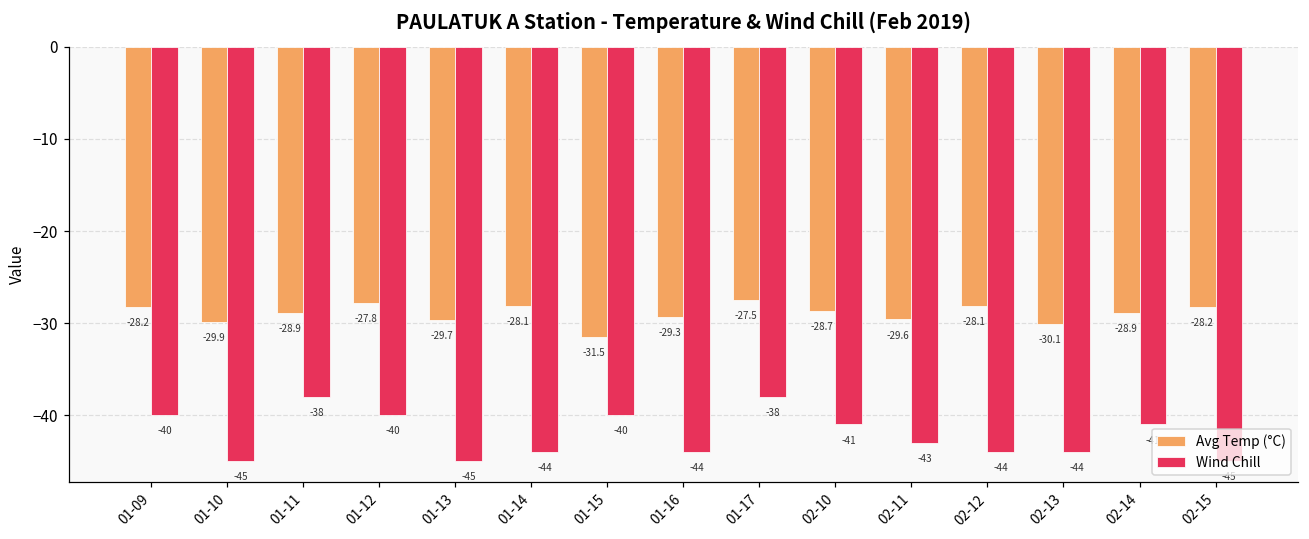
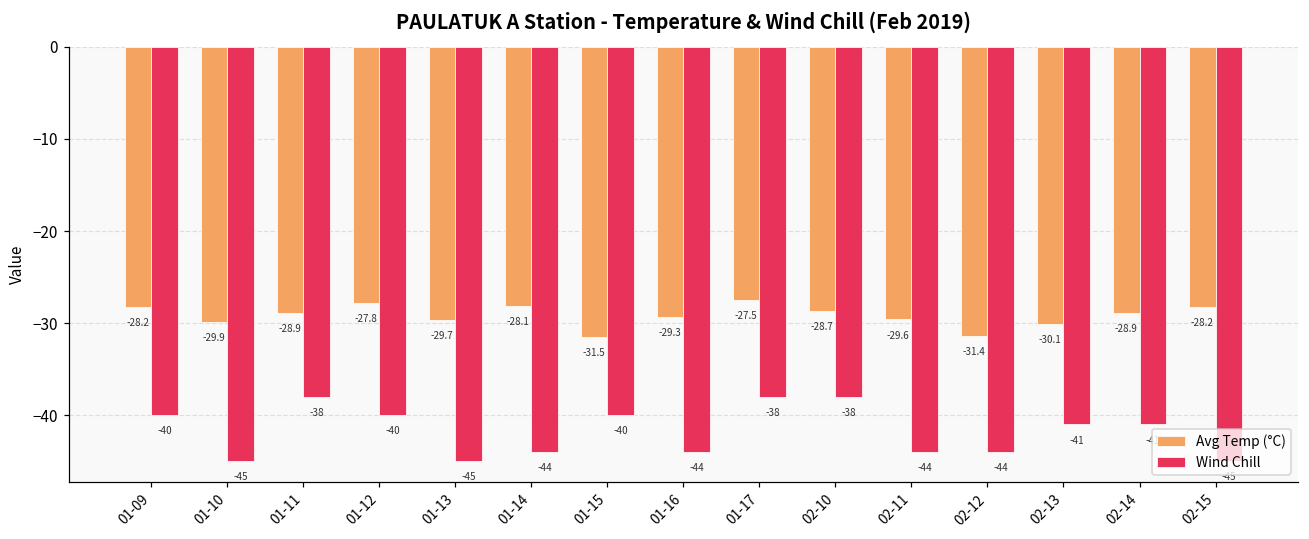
  {
    "Avg Temp (°C)": {
      "01-09": -28.2,
      "01-10": -29.9,
      "01-11": -28.9,
      "01-12": -27.8,
      "01-13": -29.7,
      "01-14": -28.1,
      "01-15": -31.5,
      "01-16": -29.3,
      "01-17": -27.5,
      "02-10": -28.7,
      "02-11": -29.6,
-     "02-12": -28.1,
+     "02-12": -31.4,
      "02-13": -30.1,
      "02-14": -28.9,
      "02-15": -28.2
    },
    "Wind Chill": {
      "01-09": -40,
      "01-10": -45,
      "01-11": -38,
      "01-12": -40,
      "01-13": -45,
      "01-14": -44,
      "01-15": -40,
      "01-16": -44,
      "01-17": -38,
-     "02-10": -41,
-     "02-11": -43,
+     "02-10": -38,
+     "02-11": -44,
      "02-12": -44,
-     "02-13": -44
+     "02-13": -41
    }
  }
